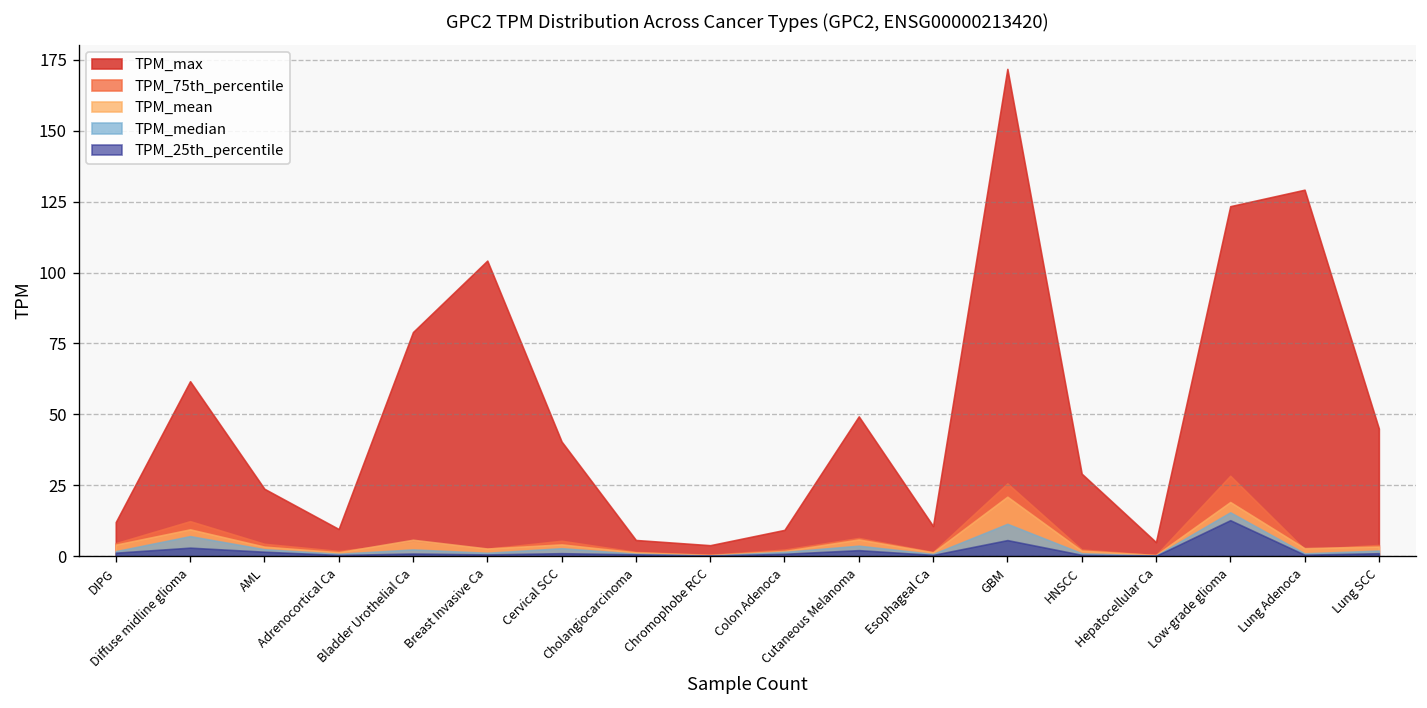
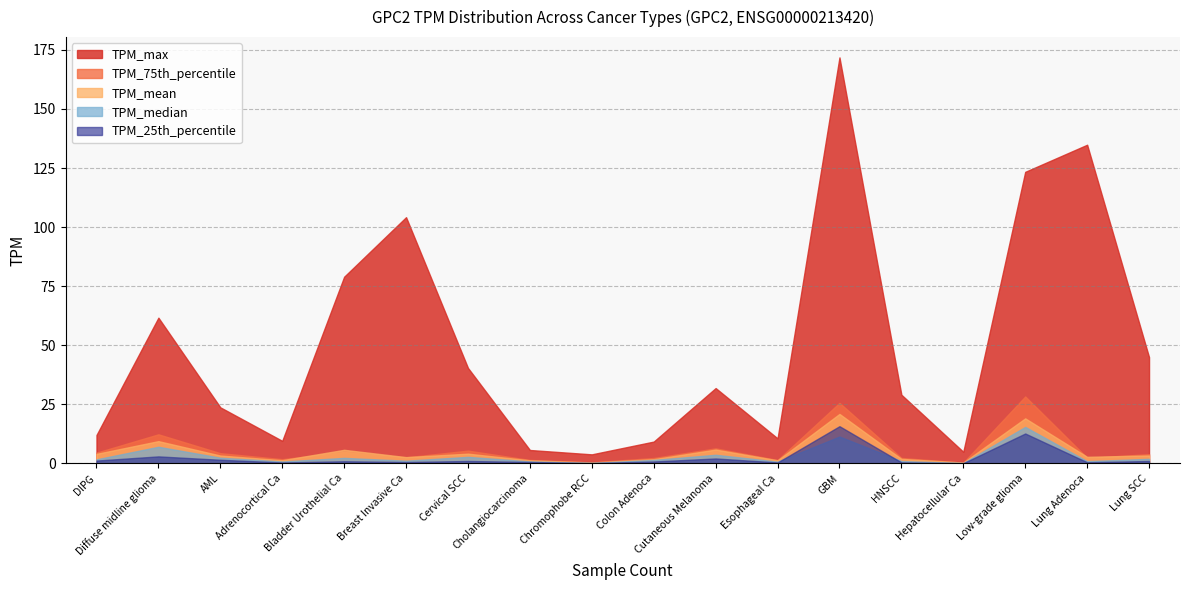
  {
    "TPM_max": {
      "DIPG": 12,
      "Diffuse midline glioma": 62,
      "AML": 24,
      "Adrenocortical Ca": 10,
      "Bladder Urothelial Ca": 79,
      "Breast Invasive Ca": 104,
      "Cervical SCC": 40,
      "Cholangiocarcinoma": 6,
      "Chromophobe RCC": 4,
      "Colon Adenoca": 9,
-     "Cutaneous Melanoma": 49,
+     "Cutaneous Melanoma": 32,
      "Esophageal Ca": 11,
      "GBM": 172,
      "HNSCC": 29,
      "Hepatocellular Ca": 5,
      "Low-grade glioma": 123,
-     "Lung Adenoca": 129,
+     "Lung Adenoca": 135,
      "Lung SCC": 45
    },
    "TPM_75th_percentile": {
      "Diffuse midline glioma": 12,
      "Cervical SCC": 5,
      "GBM": 26,
      "Low-grade glioma": 28
    },
    "TPM_mean": {
      "Diffuse midline glioma": 9,
      "Cervical SCC": 4,
      "GBM": 21,
      "Low-grade glioma": 19
    },
    "TPM_median": {
      "Diffuse midline glioma": 7,
      "Bladder Urothelial Ca": 2,
      "Cervical SCC": 3,
      "Cutaneous Melanoma": 4,
      "GBM": 11,
      "Low-grade glioma": 15
    },
    "TPM_25th_percentile": {
      "Diffuse midline glioma": 3,
      "Cutaneous Melanoma": 2,
-     "GBM": 6,
+     "GBM": 16,
      "Low-grade glioma": 13
    }
  }
